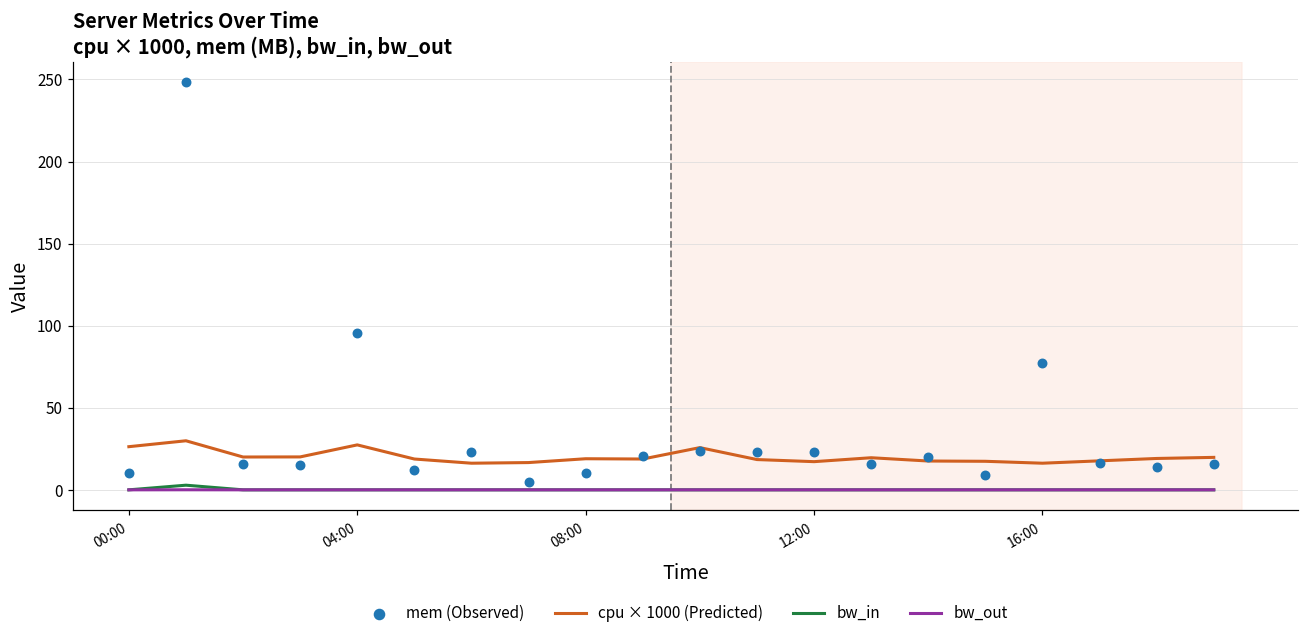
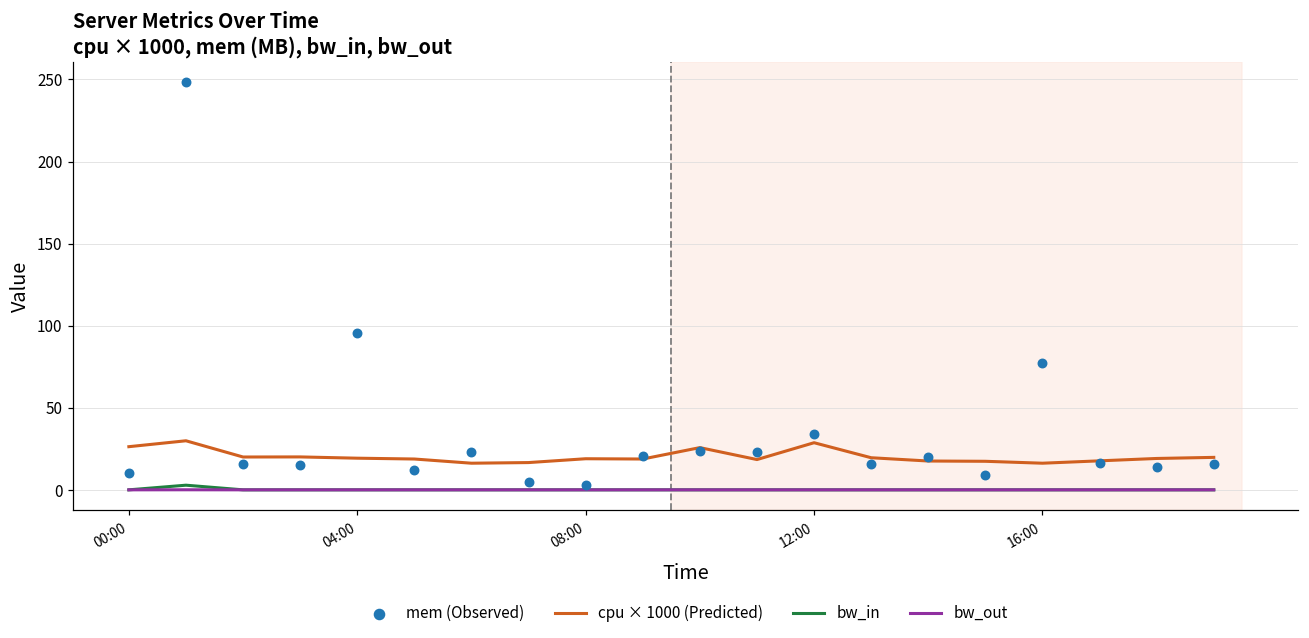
  {
    "mem (Observed)": {
-     "08:00": 10,
-     "12:00": 23
+     "08:00": 3,
+     "12:00": 34
    },
    "cpu × 1000 (Predicted)": {
      "00:00": 26,
-     "04:00": 27,
+     "04:00": 19,
      "08:00": 19,
-     "12:00": 17,
+     "12:00": 29,
      "16:00": 16
    }
  }
